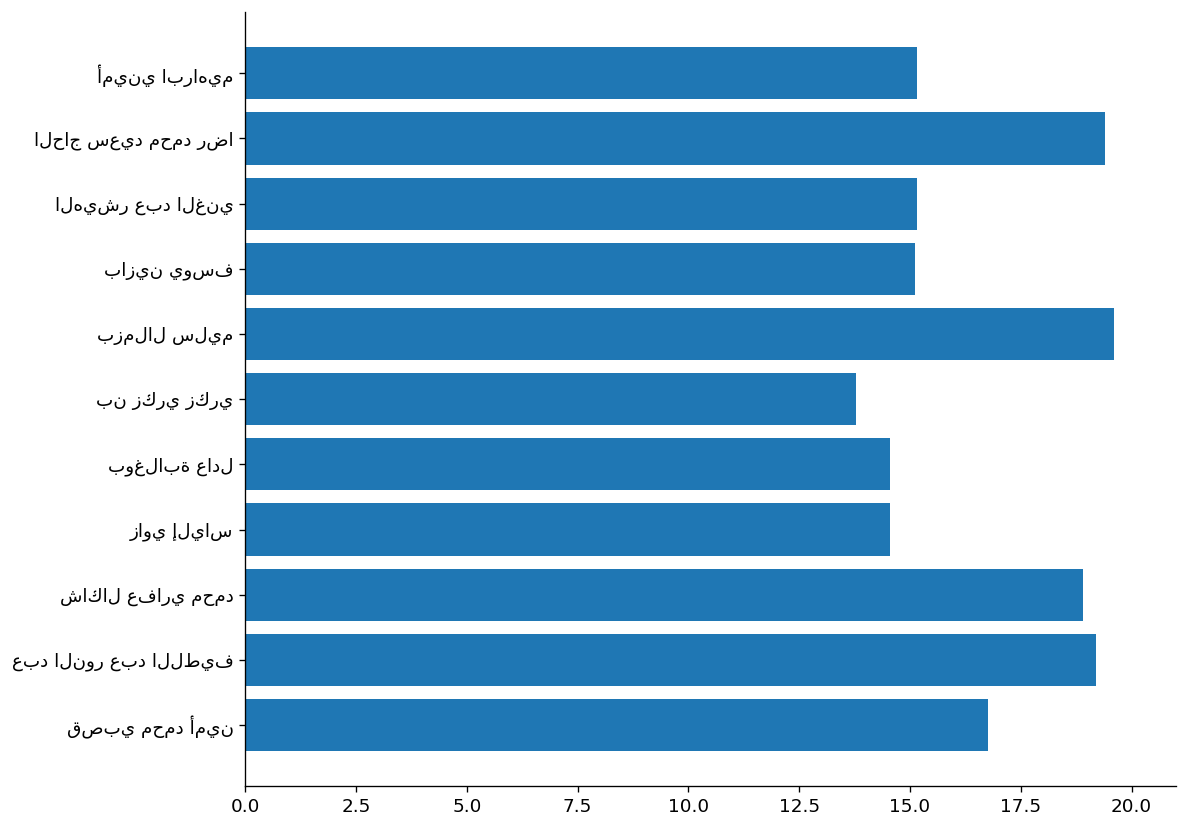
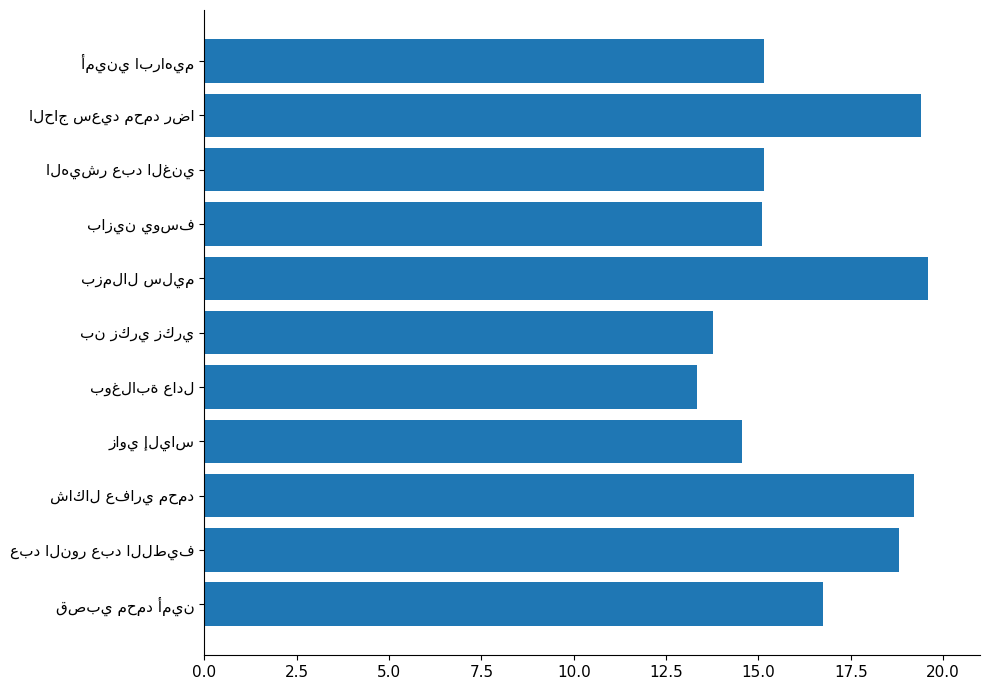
  {
    "أميني ابراهيم": 15.2,
    "الحاج سعيد محمد رضا": 19.4,
    "الهيشر عبد الغني": 15.2,
    "بازين يوسف": 15.1,
    "بزملال سليم": 19.6,
    "بن زكري زكري": 13.8,
-   "بوغلابة عادل": 14.6,
+   "بوغلابة عادل": 13.3,
    "زاوي إلياس": 14.6,
-   "شاكال عفاري محمد": 18.9,
-   "عبد النور عبد اللطيف": 19.2,
+   "شاكال عفاري محمد": 19.2,
+   "عبد النور عبد اللطيف": 18.8,
    "قصبي محمد أمين": 16.8
  }
